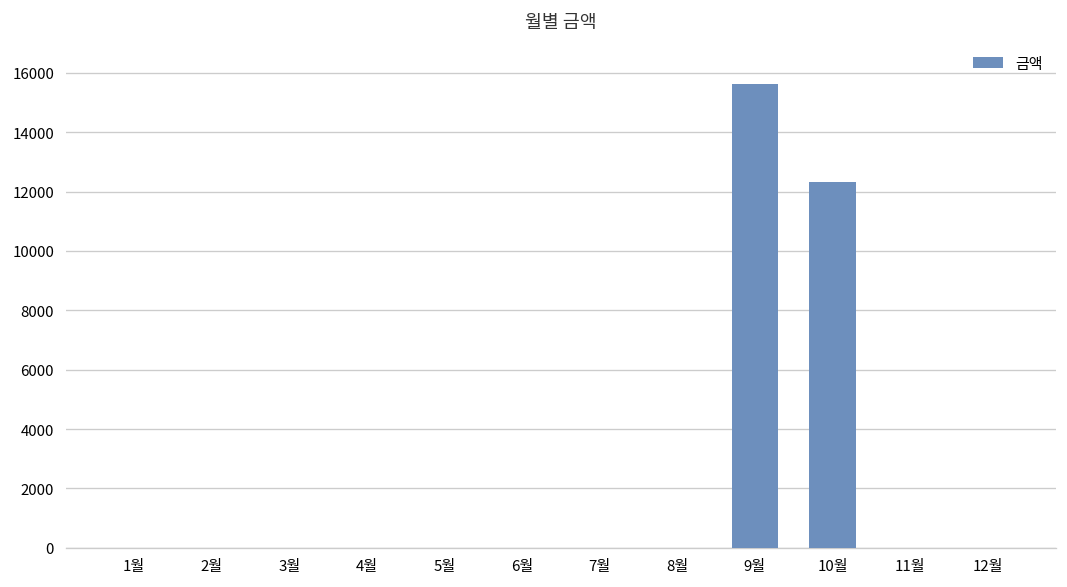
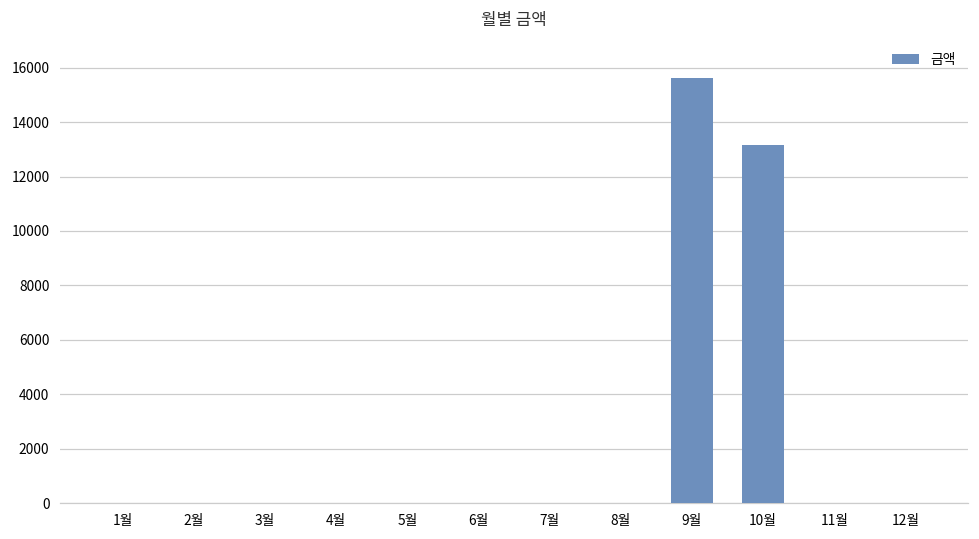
  {
    "1월": 0,
    "2월": 0,
    "3월": 0,
    "4월": 0,
    "5월": 0,
    "6월": 0,
    "7월": 0,
    "8월": 0,
    "9월": 15600,
-   "10월": 12300,
+   "10월": 13200,
    "11월": 0,
    "12월": 0
  }
